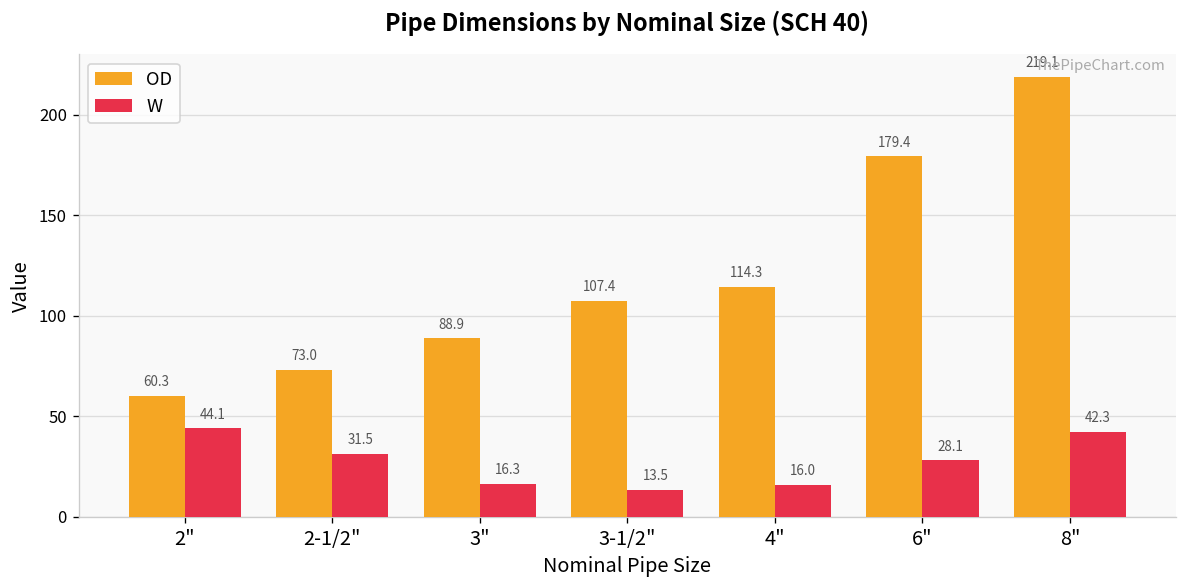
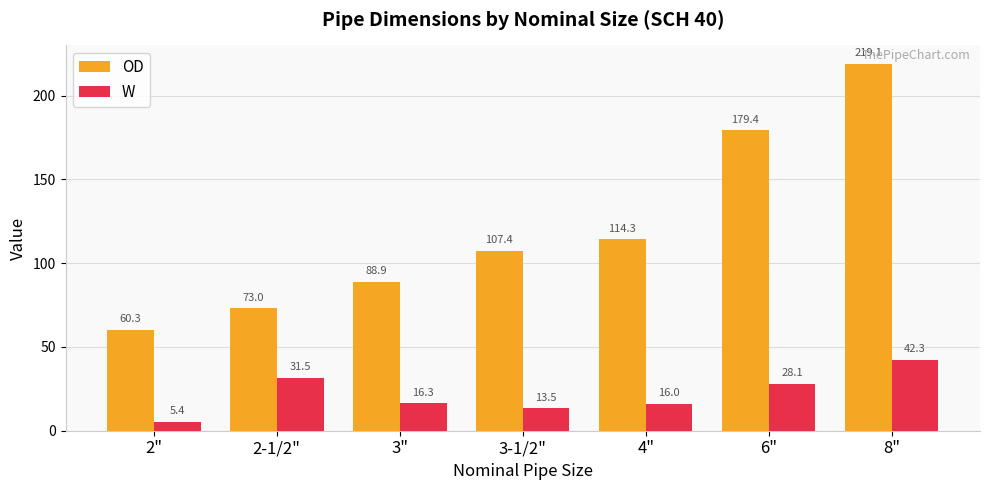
  {
    "OD": {
      "2\"": 60.3,
      "2-1/2\"": 73.0,
      "3\"": 88.9,
      "3-1/2\"": 107.4,
      "4\"": 114.3,
      "6\"": 179.4
    },
    "W": {
-     "2\"": 44.1,
+     "2\"": 5.4,
      "2-1/2\"": 31.5,
      "3\"": 16.3,
      "3-1/2\"": 13.5,
      "4\"": 16.0,
      "6\"": 28.1,
      "8\"": 42.3
    }
  }
